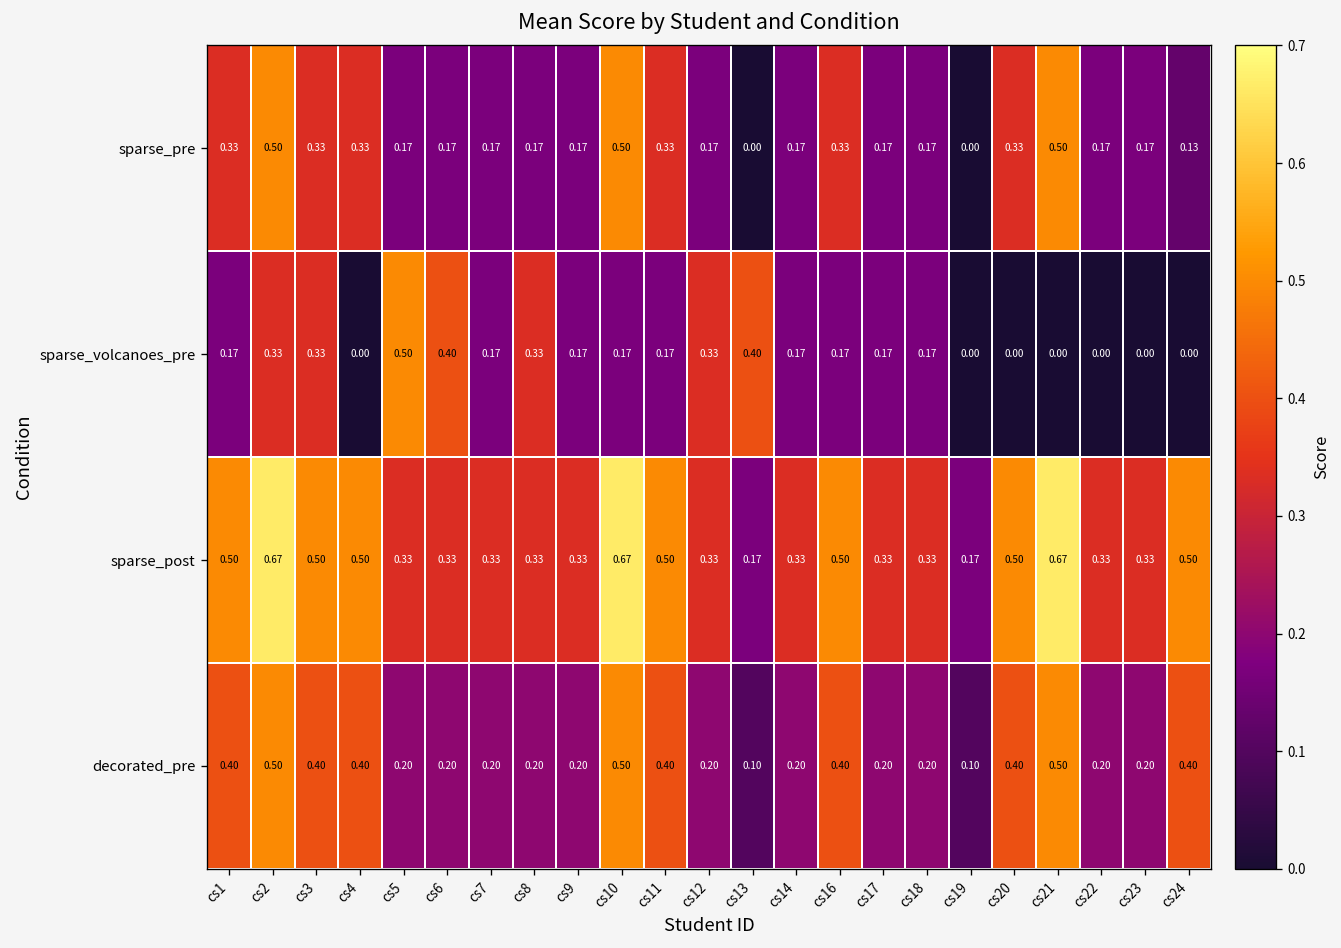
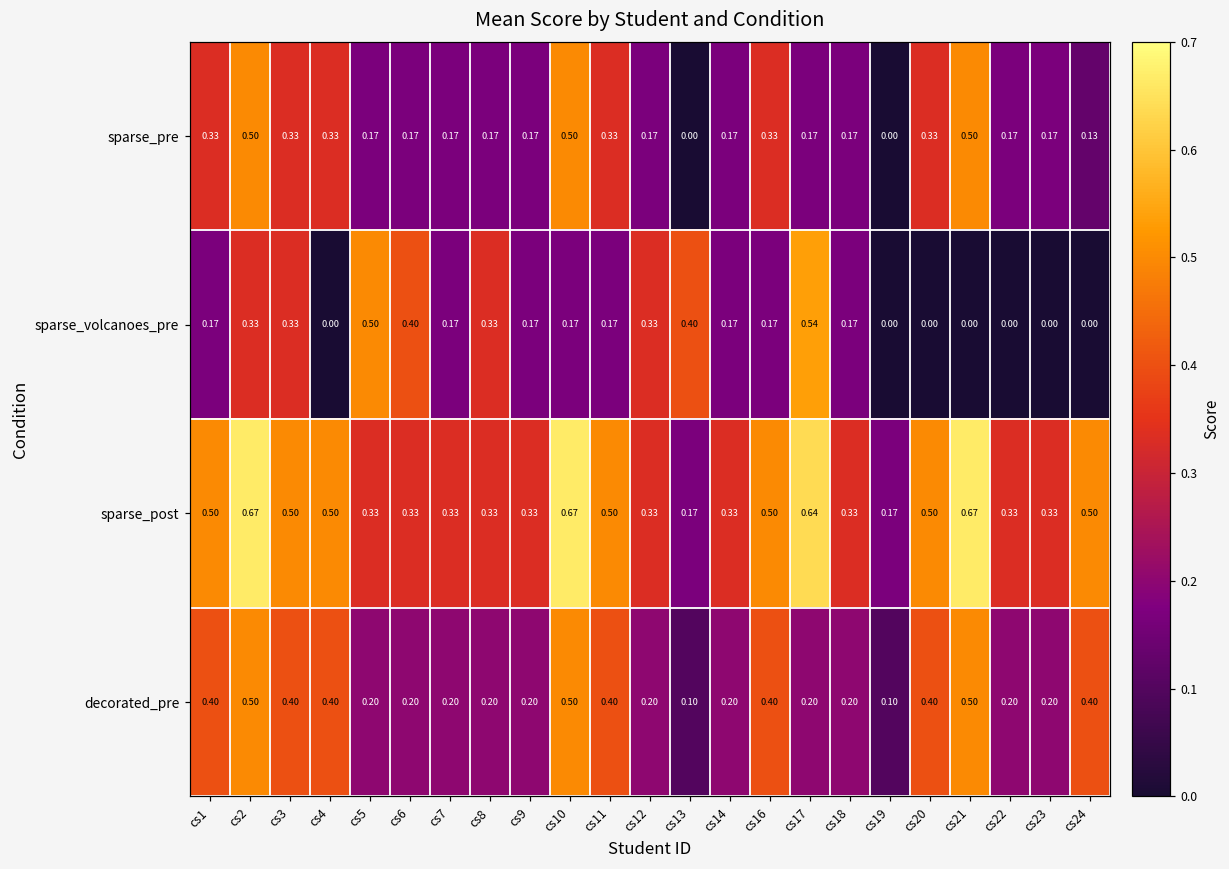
  {
    "sparse_pre": {
      "cs1": 0.33,
      "cs2": 0.50,
      "cs3": 0.33,
      "cs4": 0.33,
      "cs5": 0.17,
      "cs6": 0.17,
      "cs7": 0.17,
      "cs8": 0.17,
      "cs9": 0.17,
      "cs10": 0.50,
      "cs11": 0.33,
      "cs12": 0.17,
      "cs13": 0.00,
      "cs14": 0.17,
      "cs16": 0.33,
      "cs17": 0.17,
      "cs18": 0.17,
      "cs19": 0.00,
      "cs20": 0.33,
      "cs21": 0.50,
      "cs22": 0.17,
      "cs23": 0.17,
      "cs24": 0.13
    },
    "sparse_volcanoes_pre": {
      "cs1": 0.17,
      "cs2": 0.33,
      "cs3": 0.33,
      "cs4": 0.00,
      "cs5": 0.50,
      "cs6": 0.40,
      "cs7": 0.17,
      "cs8": 0.33,
      "cs9": 0.17,
      "cs10": 0.17,
      "cs11": 0.17,
      "cs12": 0.33,
      "cs13": 0.40,
      "cs14": 0.17,
      "cs16": 0.17,
-     "cs17": 0.17,
+     "cs17": 0.54,
      "cs18": 0.17,
      "cs19": 0.00,
      "cs20": 0.00,
      "cs21": 0.00,
      "cs22": 0.00,
      "cs23": 0.00,
      "cs24": 0.00
    },
    "sparse_post": {
      "cs1": 0.50,
      "cs2": 0.67,
      "cs3": 0.50,
      "cs4": 0.50,
      "cs5": 0.33,
      "cs6": 0.33,
      "cs7": 0.33,
      "cs8": 0.33,
      "cs9": 0.33,
      "cs10": 0.67,
      "cs11": 0.50,
      "cs12": 0.33,
      "cs13": 0.17,
      "cs14": 0.33,
      "cs16": 0.50,
-     "cs17": 0.33,
+     "cs17": 0.64,
      "cs18": 0.33,
      "cs19": 0.17,
      "cs20": 0.50,
      "cs21": 0.67,
      "cs22": 0.33,
      "cs23": 0.33,
      "cs24": 0.50
    },
    "decorated_pre": {
      "cs1": 0.40,
      "cs2": 0.50,
      "cs3": 0.40,
      "cs4": 0.40,
      "cs5": 0.20,
      "cs6": 0.20,
      "cs7": 0.20,
      "cs8": 0.20,
      "cs9": 0.20,
      "cs10": 0.50,
      "cs11": 0.40,
      "cs12": 0.20,
      "cs13": 0.10,
      "cs14": 0.20,
      "cs16": 0.40,
      "cs17": 0.20,
      "cs18": 0.20,
      "cs19": 0.10,
      "cs20": 0.40,
      "cs21": 0.50,
      "cs22": 0.20,
      "cs23": 0.20,
      "cs24": 0.40
    }
  }
